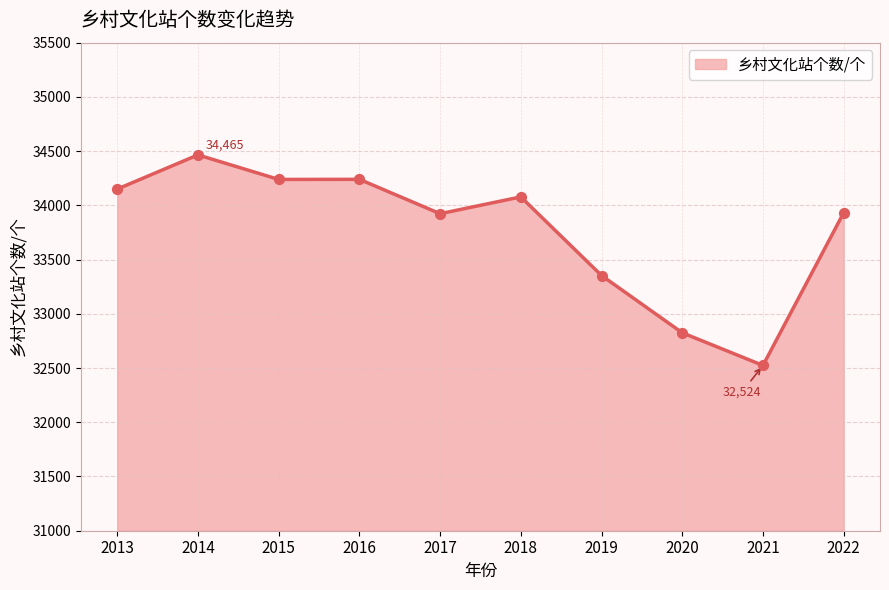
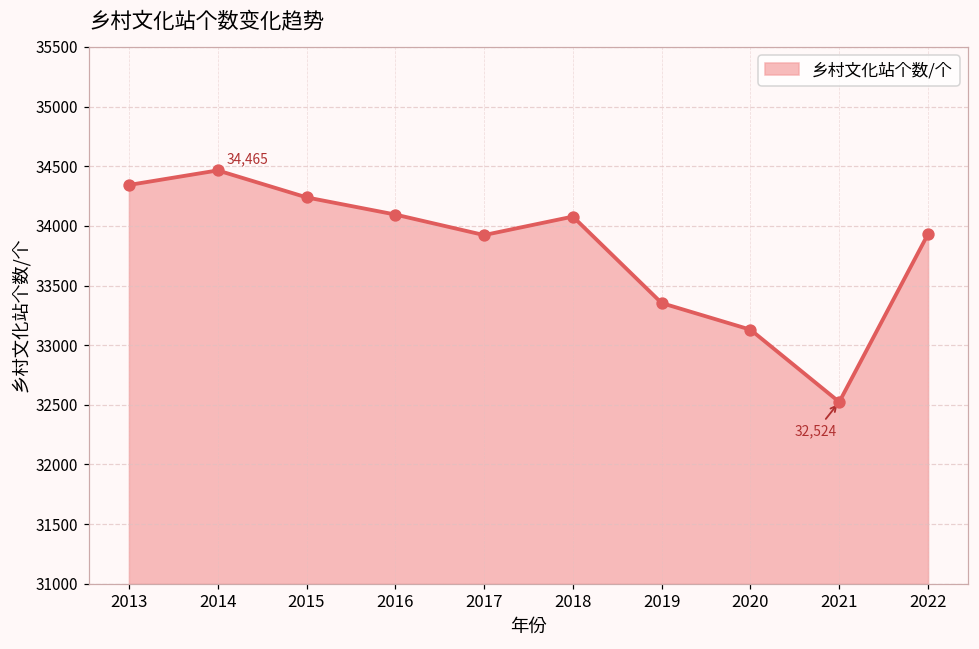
  {
-   "2013": 34150,
+   "2013": 34340,
    "2015": 34240,
-   "2016": 34240,
+   "2016": 34100,
    "2017": 33920,
    "2018": 34080,
    "2019": 33350,
-   "2020": 32830,
+   "2020": 33130,
    "2022": 33930
  }
